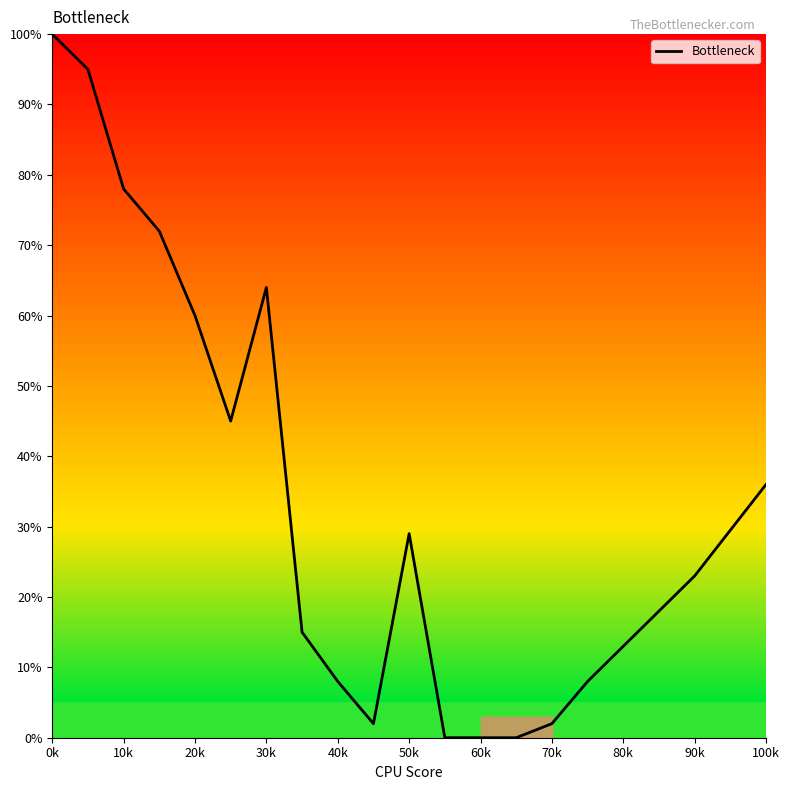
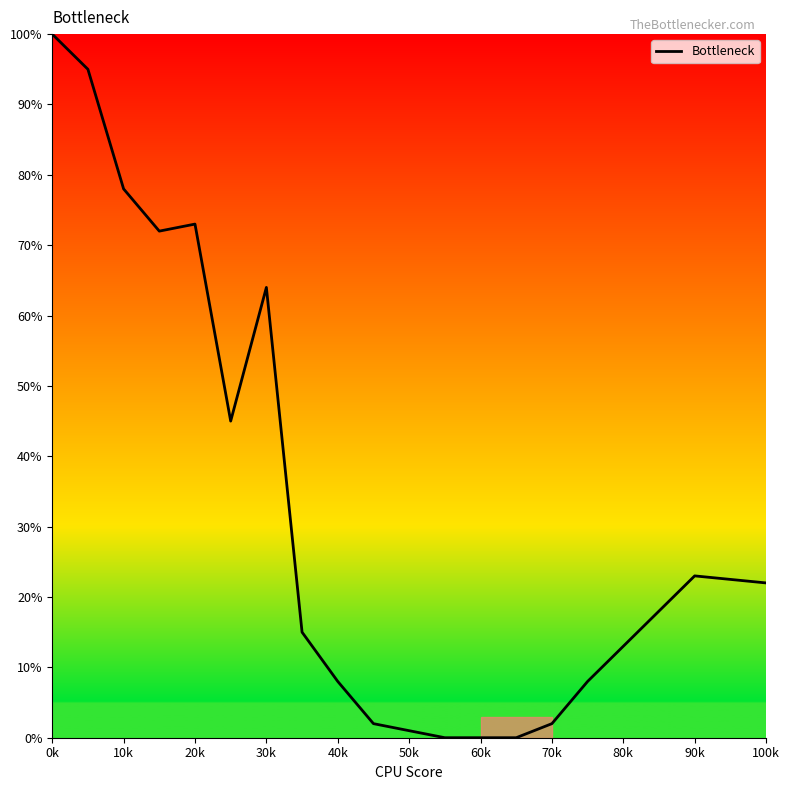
  {
    "0k": "100%",
    "10k": "78%",
-   "20k": "60%",
+   "20k": "73%",
    "30k": "64%",
    "40k": "8%",
-   "50k": "29%",
+   "50k": "1%",
    "80k": "13%",
    "90k": "23%",
-   "100k": "36%"
+   "100k": "22%"
  }
